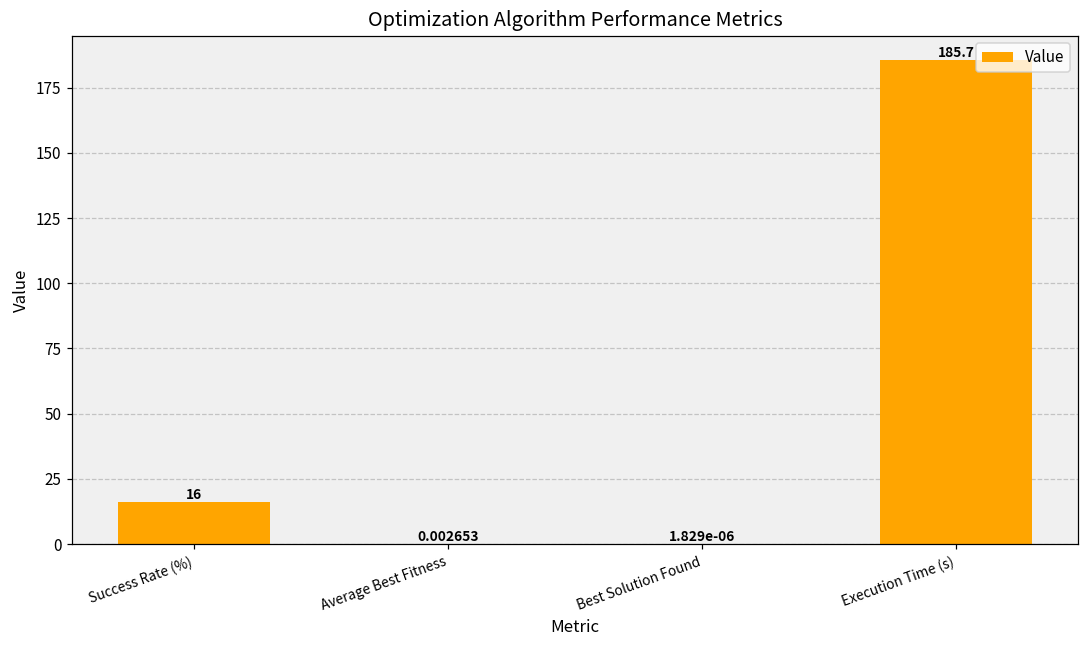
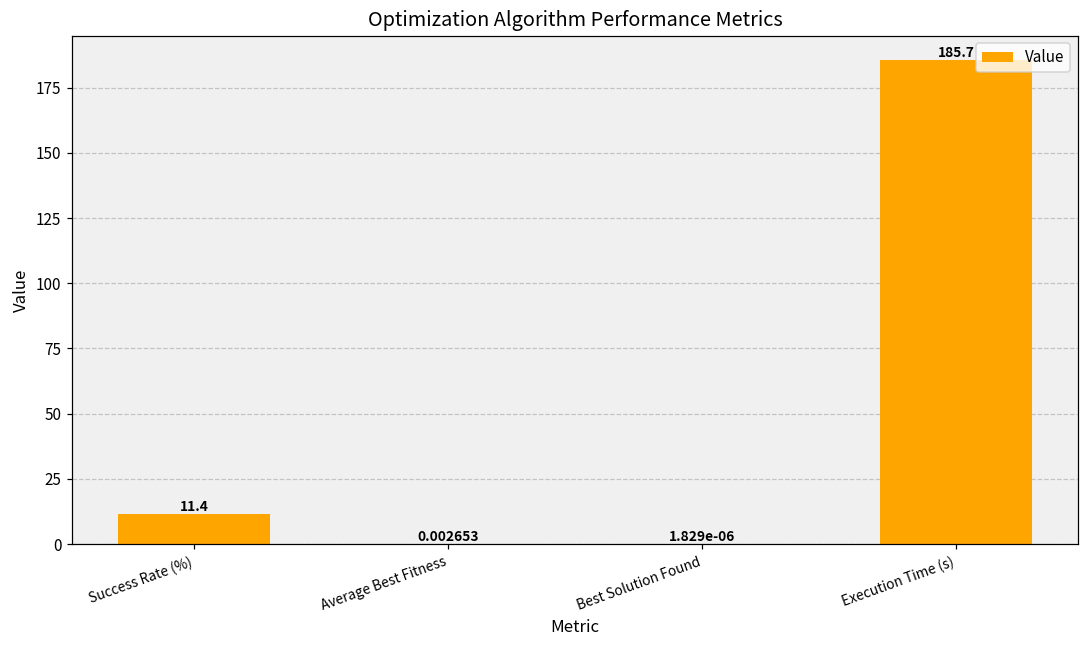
  {
-   "Success Rate (%)": "16",
+   "Success Rate (%)": "11.4",
    "Average Best Fitness": "0.002653",
    "Best Solution Found": "1.829e-06",
    "Execution Time (s)": "185.7"
  }
